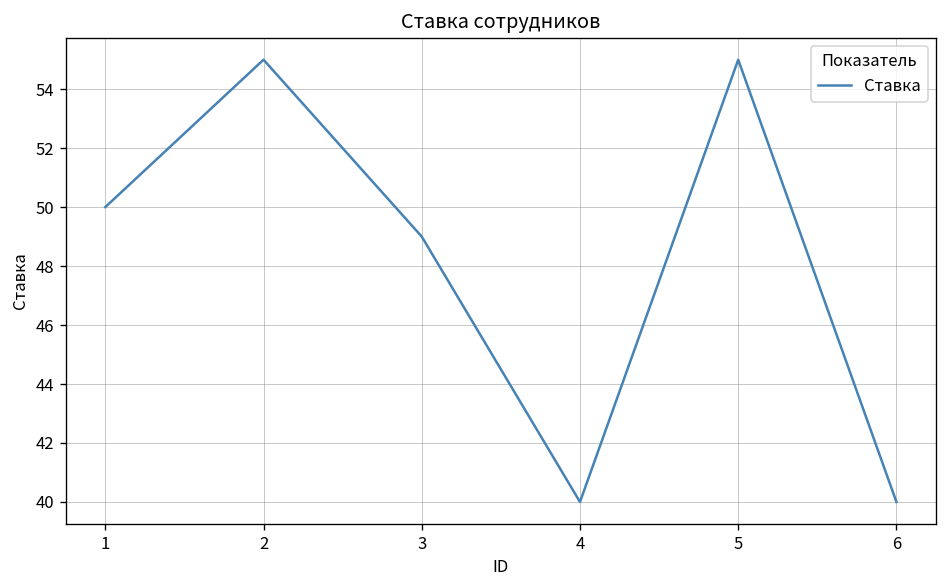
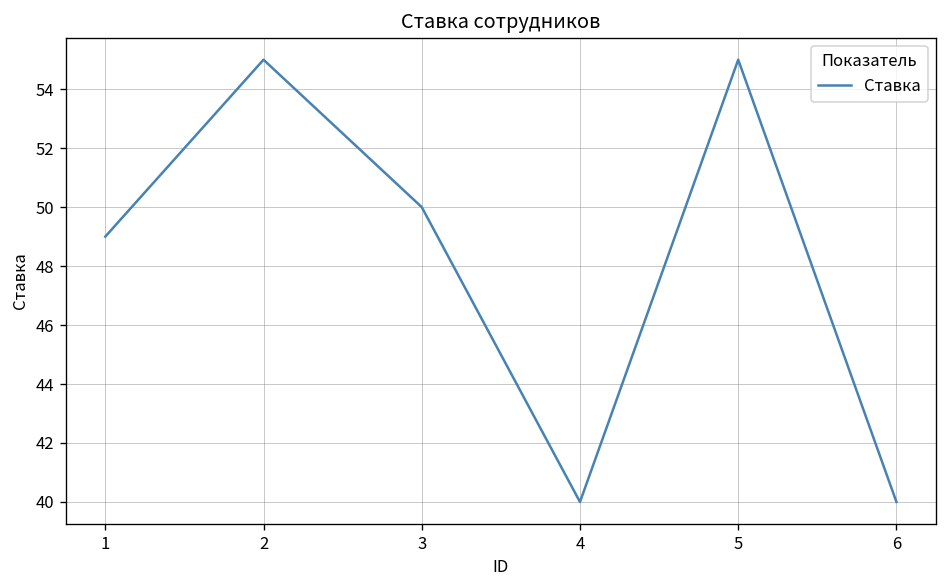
  {
-   "1": 50,
+   "1": 49,
    "2": 55,
-   "3": 49,
+   "3": 50,
    "4": 40,
    "5": 55,
    "6": 40
  }
